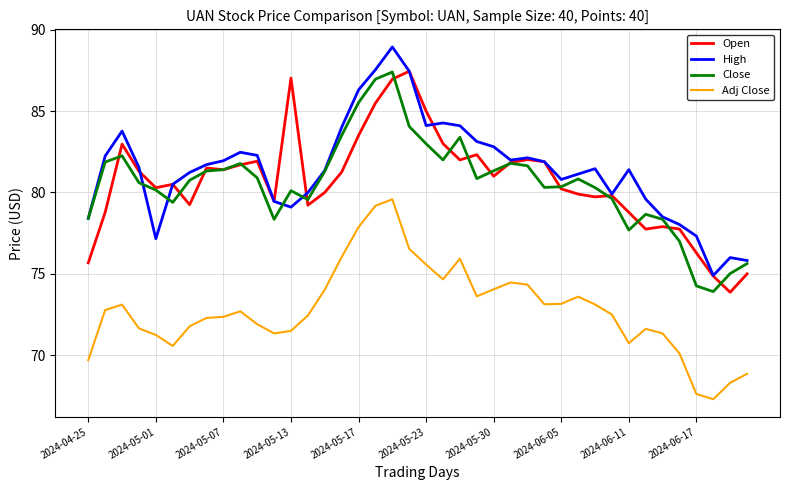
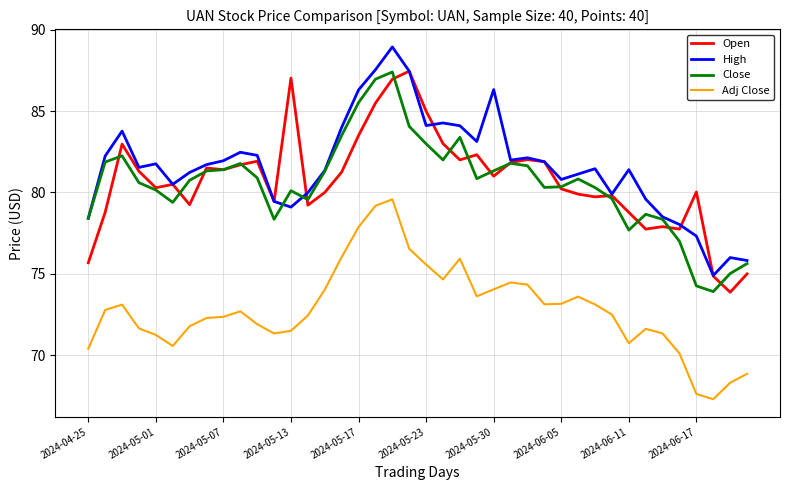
  {
    "Open": {
      "2024-04-25": 75.7,
      "2024-05-13": 87.0,
      "2024-05-17": 83.5,
      "2024-05-23": 85.0,
      "2024-05-30": 81.0,
      "2024-06-11": 78.8,
-     "2024-06-17": 76.3
+     "2024-06-17": 80.0
    },
    "High": {
-     "2024-05-01": 77.2,
+     "2024-05-01": 81.8,
      "2024-05-07": 82.0,
      "2024-05-13": 79.1,
      "2024-05-17": 86.3,
      "2024-05-23": 84.1,
-     "2024-05-30": 82.8,
+     "2024-05-30": 86.3,
      "2024-06-05": 80.8,
      "2024-06-11": 81.4,
      "2024-06-17": 77.3
    },
    "Close": {
      "2024-05-13": 80.1,
      "2024-05-17": 85.5,
      "2024-05-23": 83.0,
      "2024-05-30": 81.3,
      "2024-06-11": 77.7,
      "2024-06-17": 74.3
    },
    "Adj Close": {
-     "2024-04-25": 69.7,
+     "2024-04-25": 70.4,
      "2024-05-01": 71.3,
      "2024-05-07": 72.4,
      "2024-05-13": 71.5,
      "2024-05-17": 77.9,
      "2024-05-23": 75.6,
      "2024-05-30": 74.1,
      "2024-06-05": 73.2,
      "2024-06-11": 70.7,
      "2024-06-17": 67.6
    }
  }
